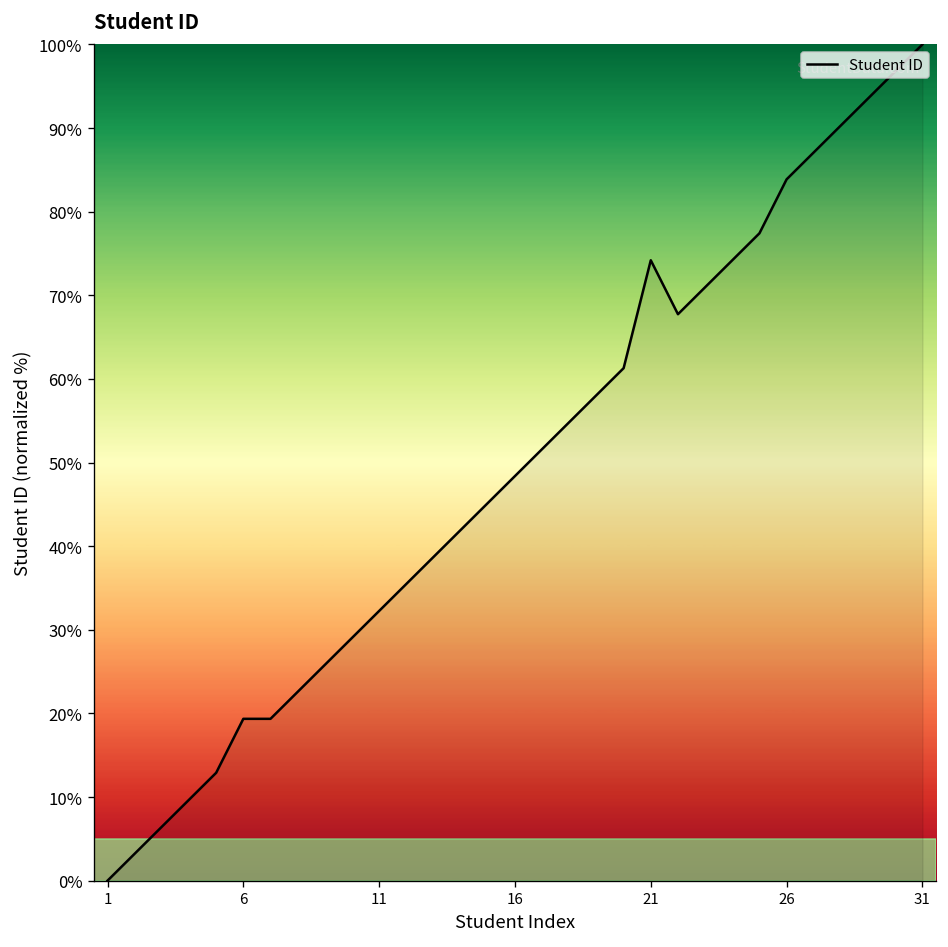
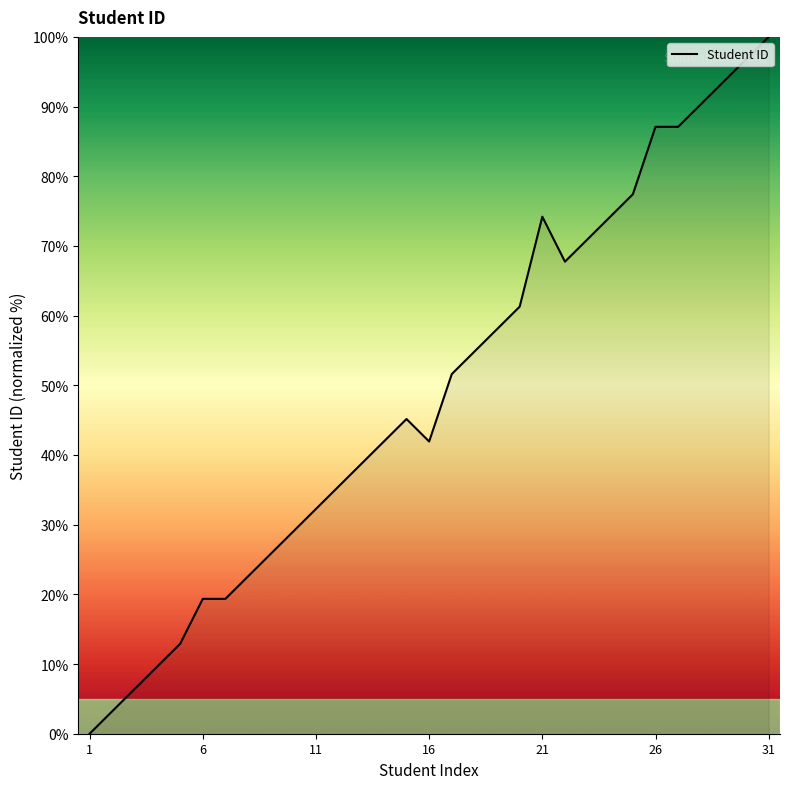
  {
    "6": "19%",
    "11": "32%",
-   "16": "48%",
+   "16": "42%",
    "21": "74%",
-   "26": "84%",
+   "26": "87%",
    "31": "100%"
  }
